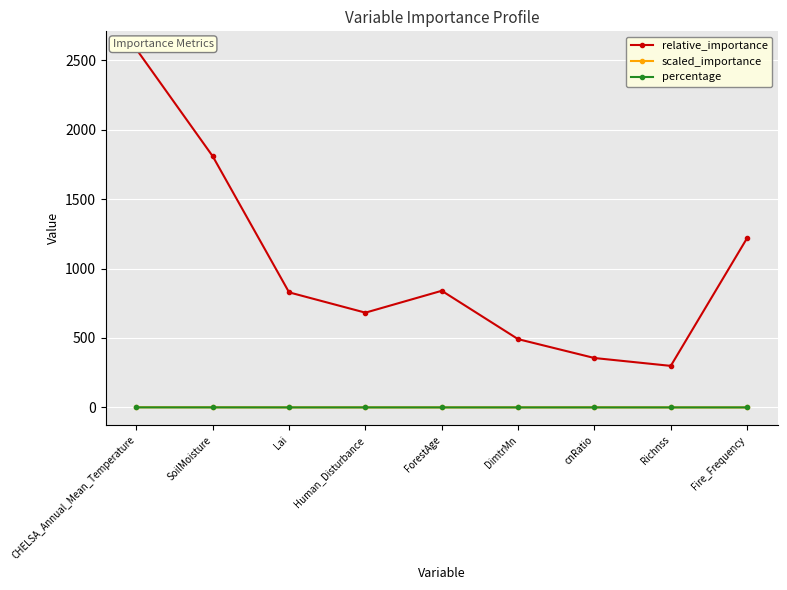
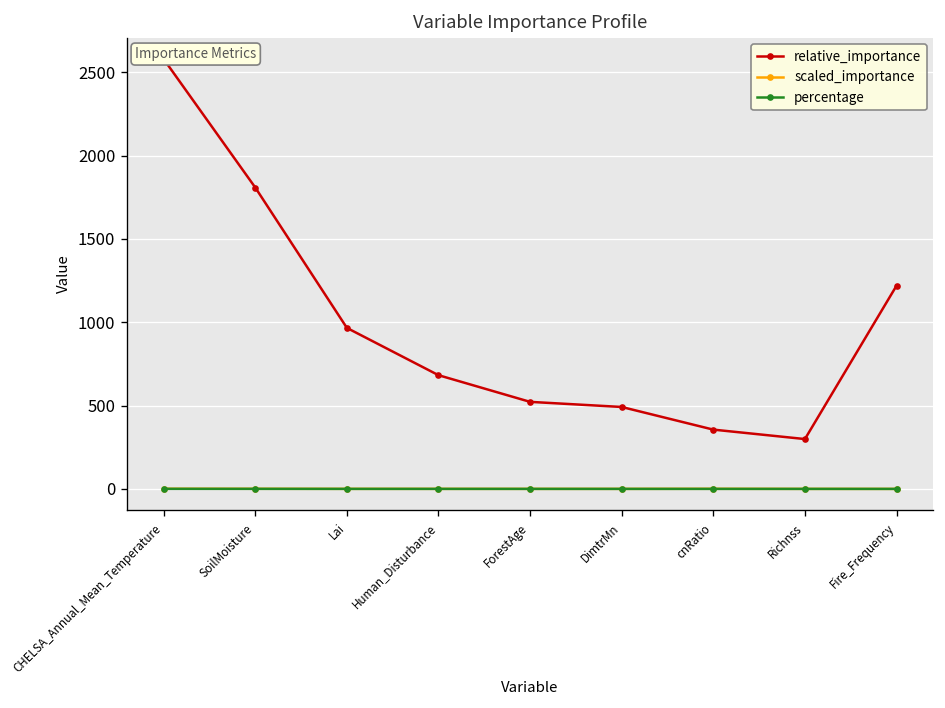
  {
    "relative_importance": {
      "SoilMoisture": 1810,
-     "Lai": 830,
+     "Lai": 970,
      "Human_Disturbance": 680,
-     "ForestAge": 840,
+     "ForestAge": 520,
      "DimtrMn": 490,
      "cnRatio": 360,
      "Richnss": 300,
      "Fire_Frequency": 1220
    },
    "percentage": {
      "CHELSA_Annual_Mean_Temperature": 0,
      "SoilMoisture": 0,
      "Lai": 0,
      "Human_Disturbance": 0,
      "ForestAge": 0,
      "DimtrMn": 0,
      "cnRatio": 0,
      "Richnss": 0,
      "Fire_Frequency": 0
    }
  }
